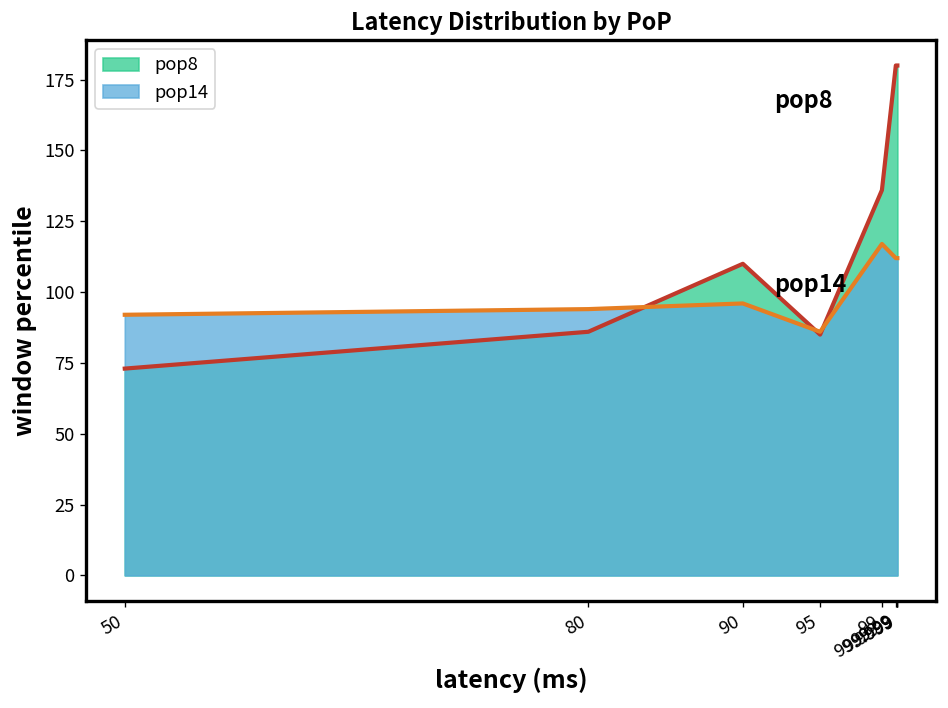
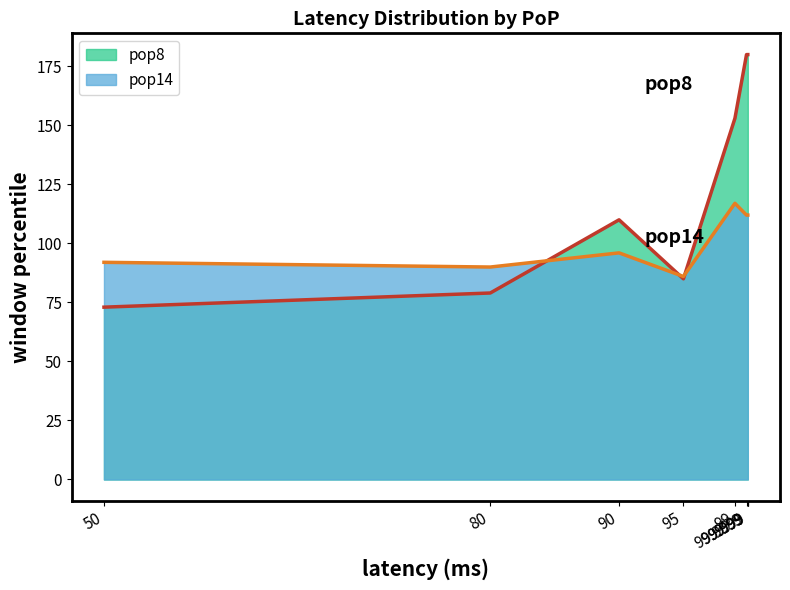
  {
    "pop8": {
      "50": 73,
-     "80": 86,
+     "80": 79,
      "90": 110,
-     "99": 136,
+     "99": 153,
      "99.9": 180,
      "99.99": 180,
      "99.999": 180,
      "99.9999": 180
    },
    "pop14": {
      "50": 92,
-     "80": 94,
+     "80": 90,
      "90": 96,
      "99": 117,
      "99.9": 112,
      "99.99": 112,
      "99.999": 112,
      "99.9999": 112
    }
  }
